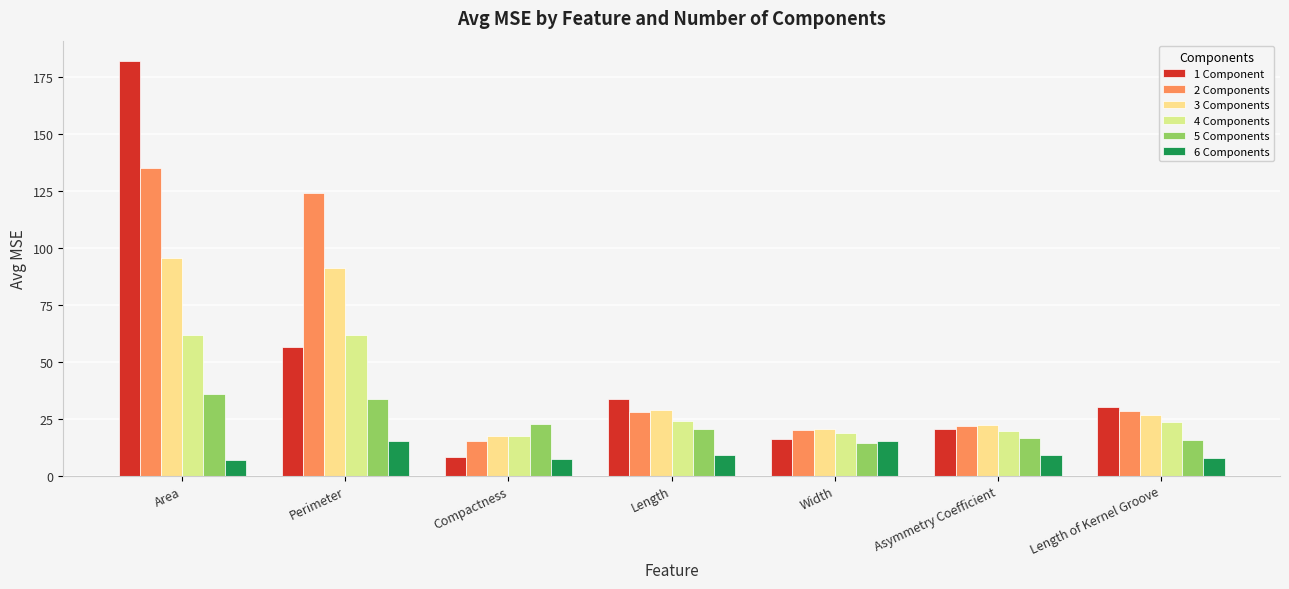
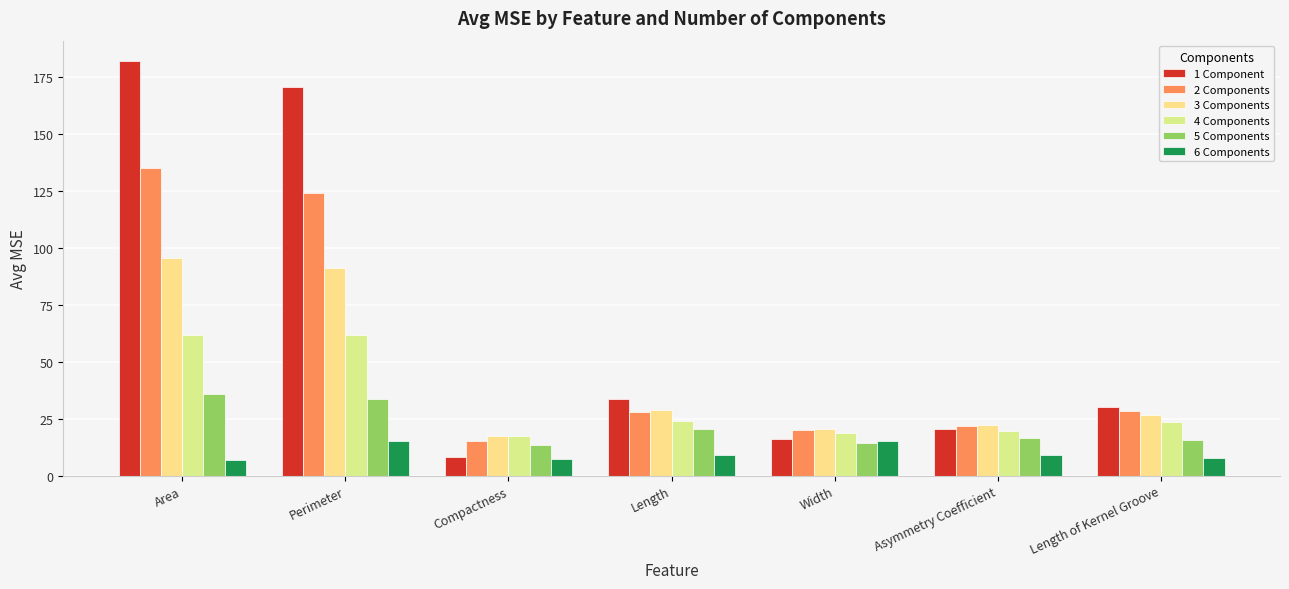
  {
    "1 Component": {
      "Area": 182,
-     "Perimeter": 56,
+     "Perimeter": 171,
      "Compactness": 8,
      "Length": 34,
      "Width": 16,
      "Asymmetry Coefficient": 20,
      "Length of Kernel Groove": 30
    },
    "2 Components": {
      "Area": 135,
      "Perimeter": 124,
      "Compactness": 15,
      "Length": 28,
      "Width": 20,
      "Asymmetry Coefficient": 22,
      "Length of Kernel Groove": 28
    },
    "5 Components": {
      "Area": 36,
      "Perimeter": 33,
-     "Compactness": 23,
+     "Compactness": 13,
      "Length": 20,
      "Width": 14,
      "Asymmetry Coefficient": 16,
      "Length of Kernel Groove": 15
    },
    "6 Components": {
      "Area": 7,
      "Perimeter": 15,
      "Compactness": 7,
      "Length": 9,
      "Width": 15,
      "Asymmetry Coefficient": 9,
      "Length of Kernel Groove": 8
    }
  }
